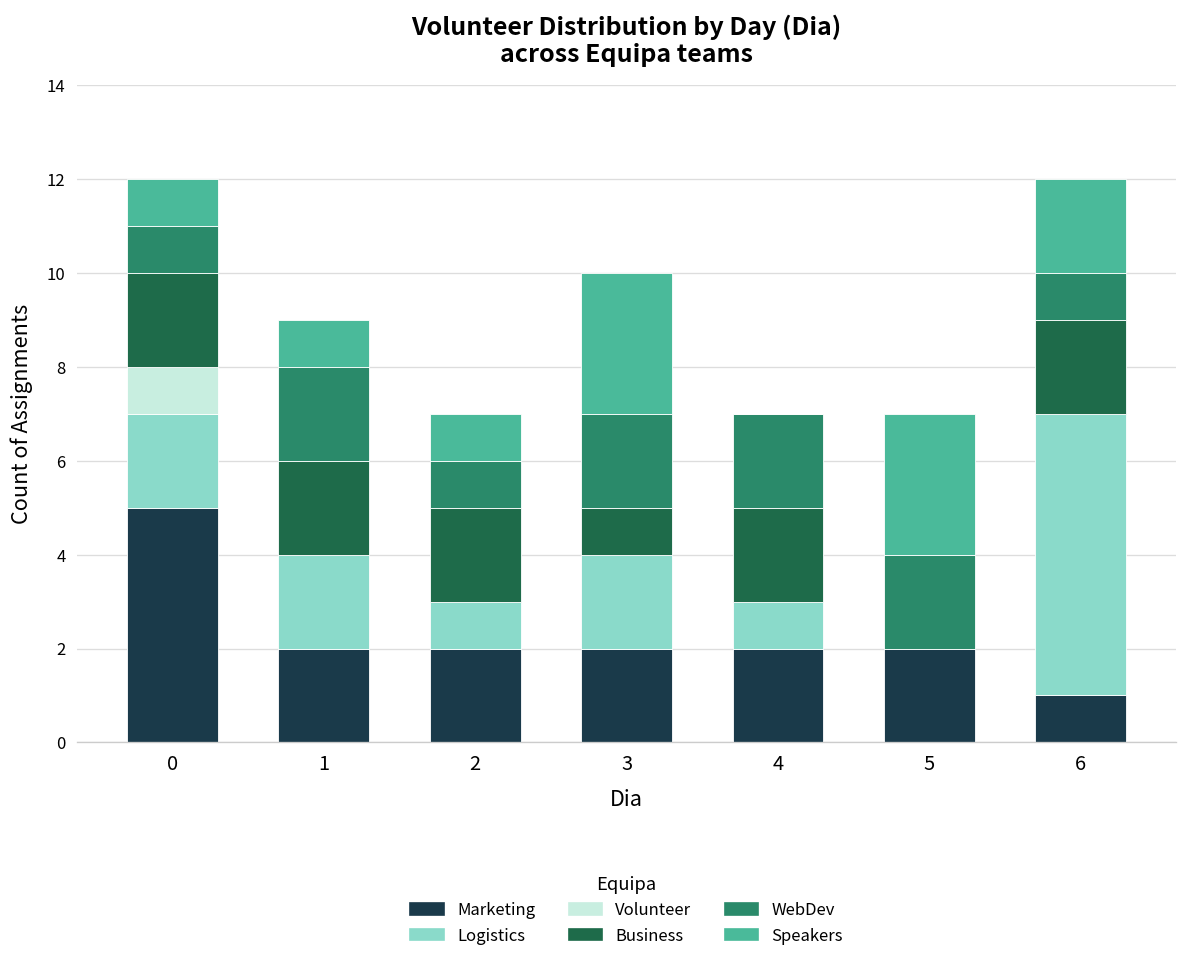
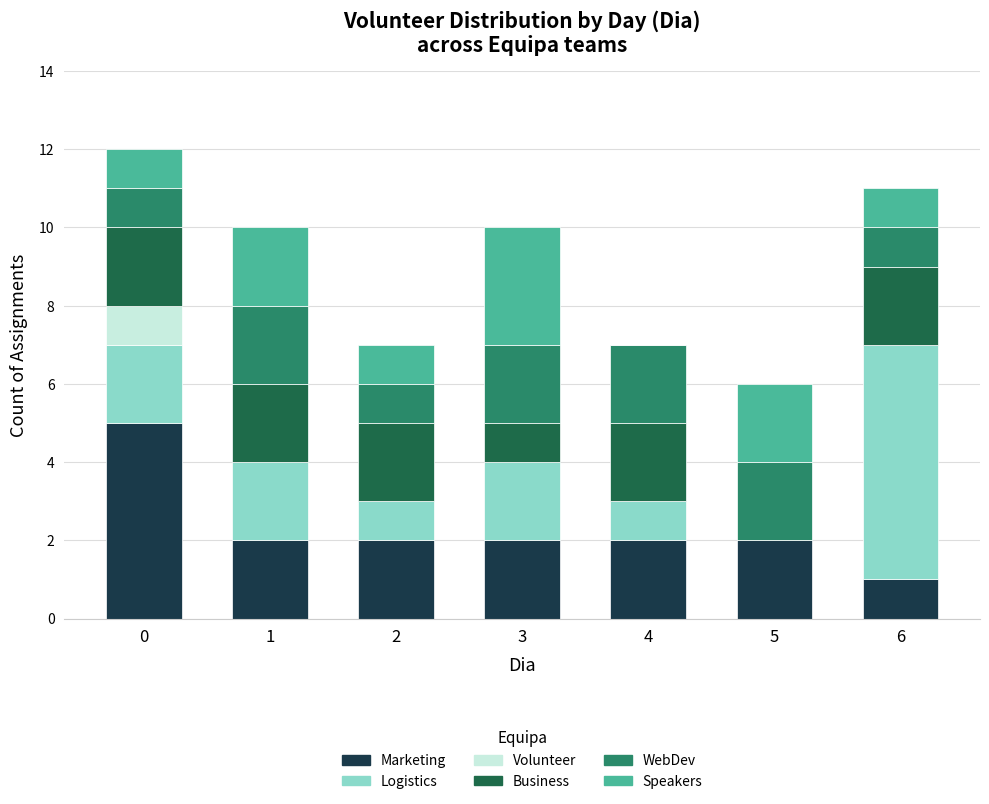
  {
    "Logistics": {
      "0": 2,
      "1": 2,
      "2": 1,
      "3": 2,
      "4": 1,
      "5": 0,
      "6": 6
    },
    "Volunteer": {
      "0": 1,
      "1": 0,
      "2": 0,
      "3": 0,
      "4": 0,
      "5": 0,
      "6": 0
    },
    "Speakers": {
      "0": 1,
-     "1": 1,
+     "1": 2,
      "2": 1,
      "3": 3,
      "4": 0,
-     "5": 3,
-     "6": 2
+     "5": 2,
+     "6": 1
    }
  }
